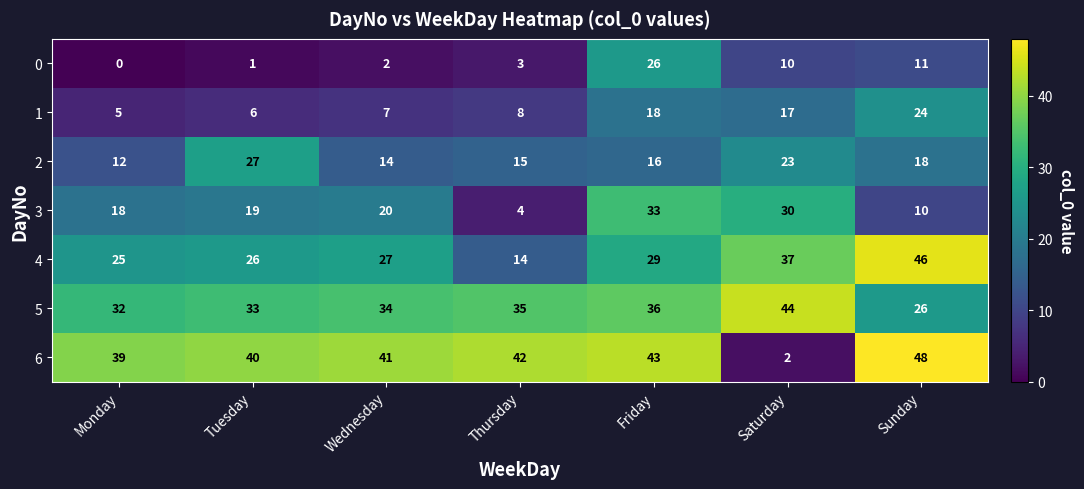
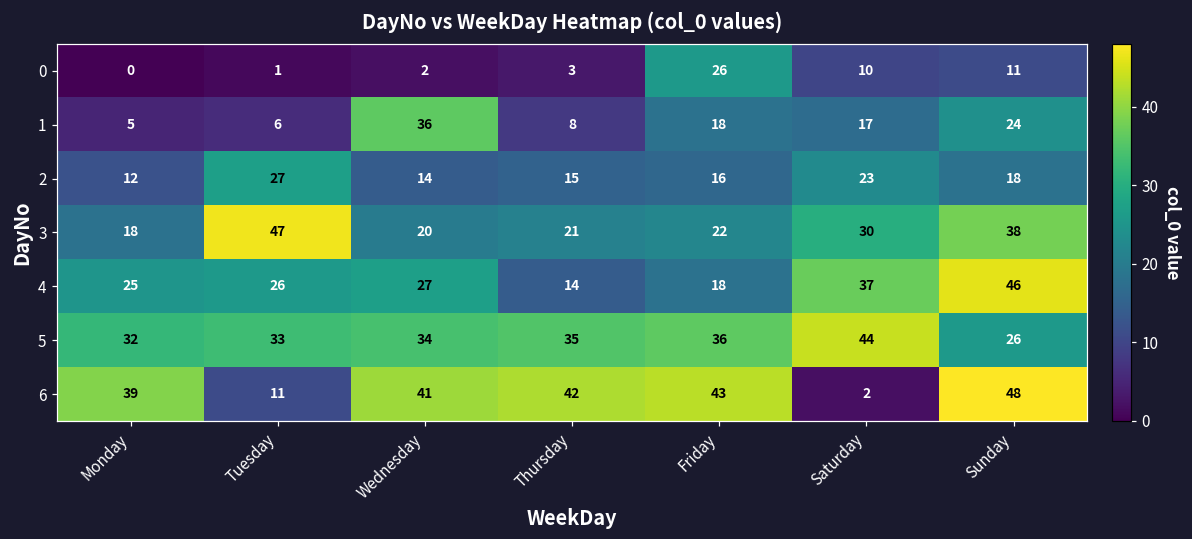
  {
    "0": {
      "Monday": 0,
      "Tuesday": 1,
      "Wednesday": 2,
      "Thursday": 3,
      "Friday": 26,
      "Saturday": 10,
      "Sunday": 11
    },
    "1": {
      "Monday": 5,
      "Tuesday": 6,
-     "Wednesday": 7,
+     "Wednesday": 36,
      "Thursday": 8,
      "Friday": 18,
      "Saturday": 17,
      "Sunday": 24
    },
    "2": {
      "Monday": 12,
      "Tuesday": 27,
      "Wednesday": 14,
      "Thursday": 15,
      "Friday": 16,
      "Saturday": 23,
      "Sunday": 18
    },
    "3": {
      "Monday": 18,
-     "Tuesday": 19,
+     "Tuesday": 47,
      "Wednesday": 20,
-     "Thursday": 4,
-     "Friday": 33,
+     "Thursday": 21,
+     "Friday": 22,
      "Saturday": 30,
-     "Sunday": 10
+     "Sunday": 38
    },
    "4": {
      "Monday": 25,
      "Tuesday": 26,
      "Wednesday": 27,
      "Thursday": 14,
-     "Friday": 29,
+     "Friday": 18,
      "Saturday": 37,
      "Sunday": 46
    },
    "5": {
      "Monday": 32,
      "Tuesday": 33,
      "Wednesday": 34,
      "Thursday": 35,
      "Friday": 36,
      "Saturday": 44,
      "Sunday": 26
    },
    "6": {
      "Monday": 39,
-     "Tuesday": 40,
+     "Tuesday": 11,
      "Wednesday": 41,
      "Thursday": 42,
      "Friday": 43,
      "Saturday": 2,
      "Sunday": 48
    }
  }
